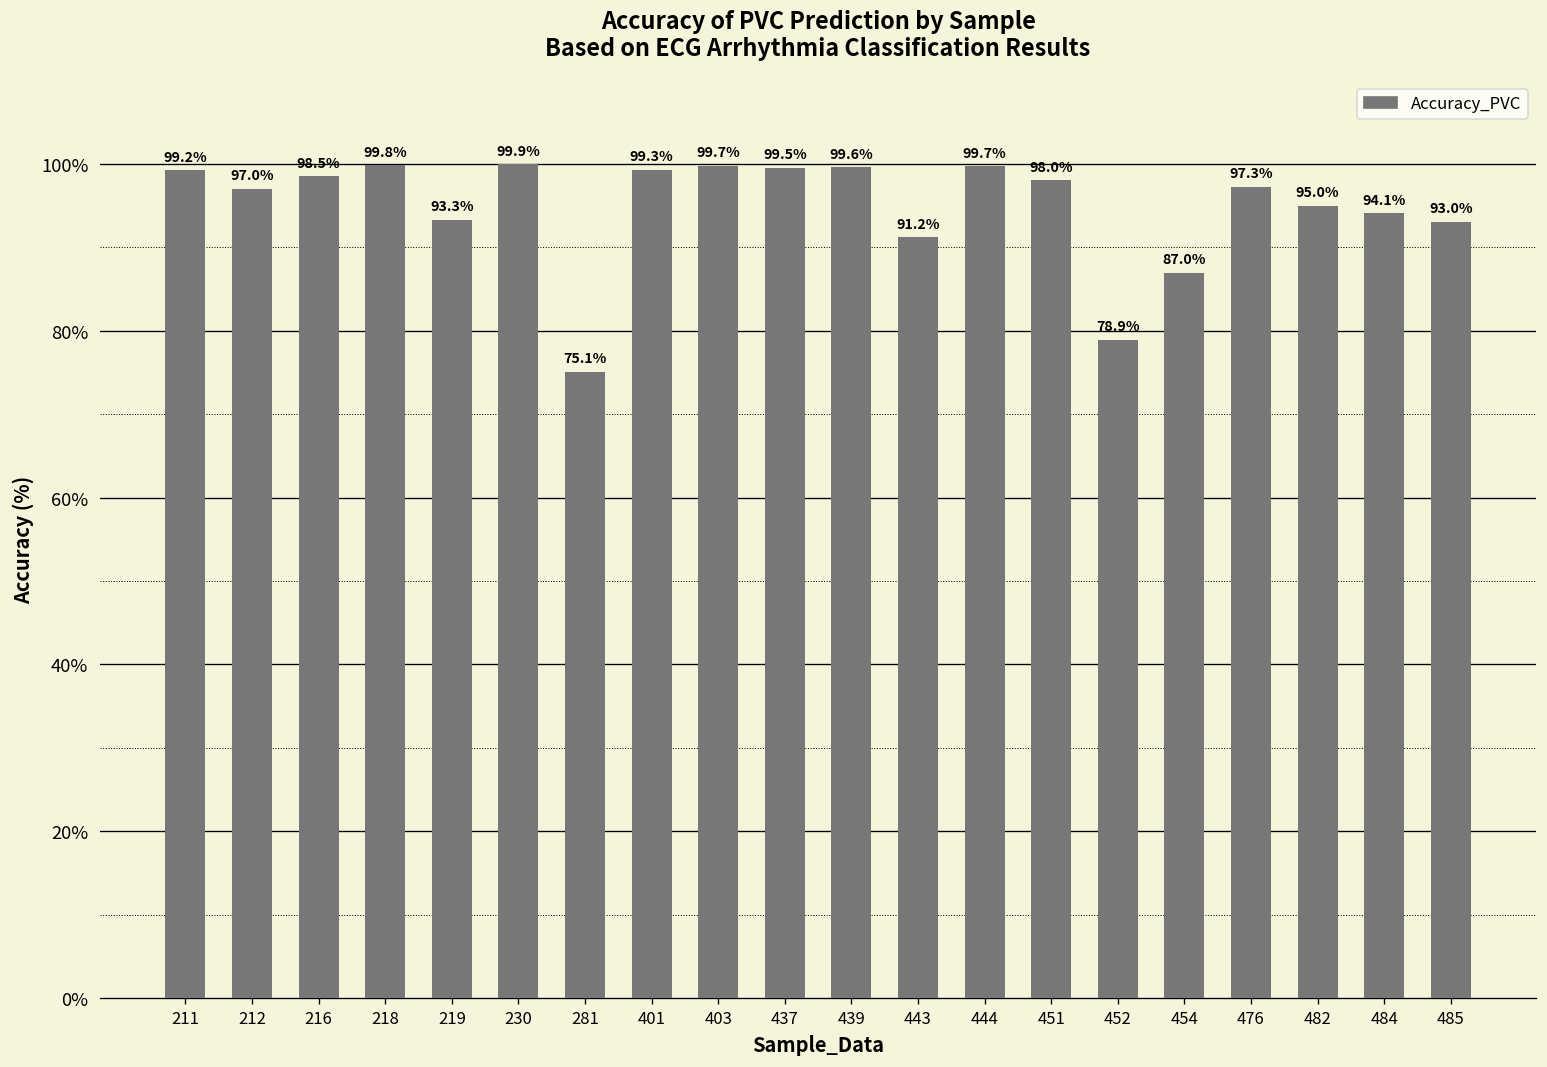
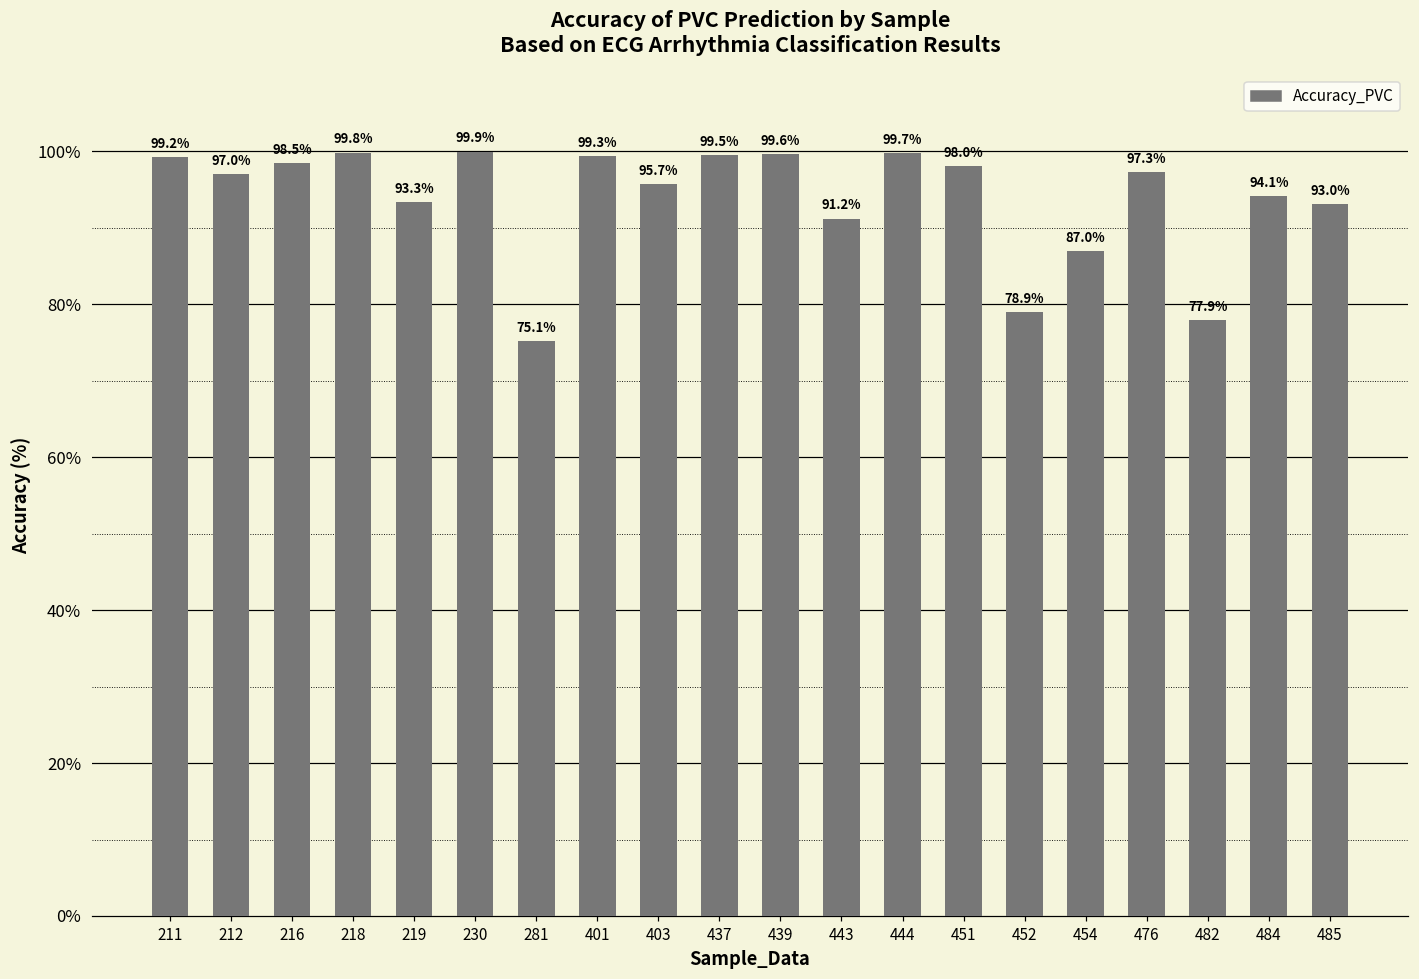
  {
    "211": "99.2%",
    "212": "97.0%",
    "216": "98.5%",
    "218": "99.8%",
    "219": "93.3%",
    "230": "99.9%",
    "281": "75.1%",
    "401": "99.3%",
-   "403": "99.7%",
+   "403": "95.7%",
    "437": "99.5%",
    "439": "99.6%",
    "443": "91.2%",
    "444": "99.7%",
    "451": "98.0%",
    "452": "78.9%",
    "454": "87.0%",
    "476": "97.3%",
-   "482": "95.0%",
+   "482": "77.9%",
    "484": "94.1%",
    "485": "93.0%"
  }
